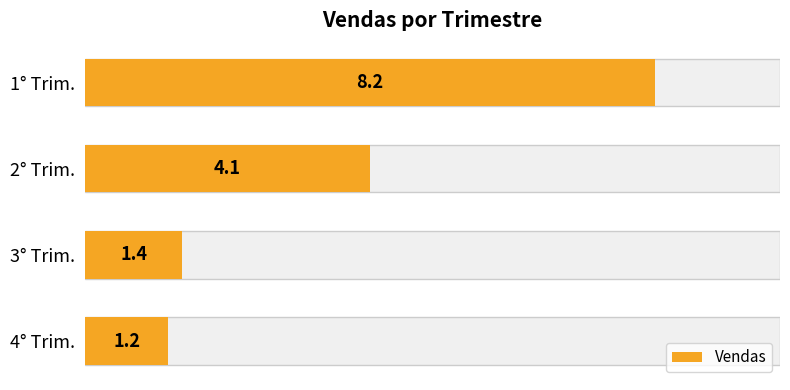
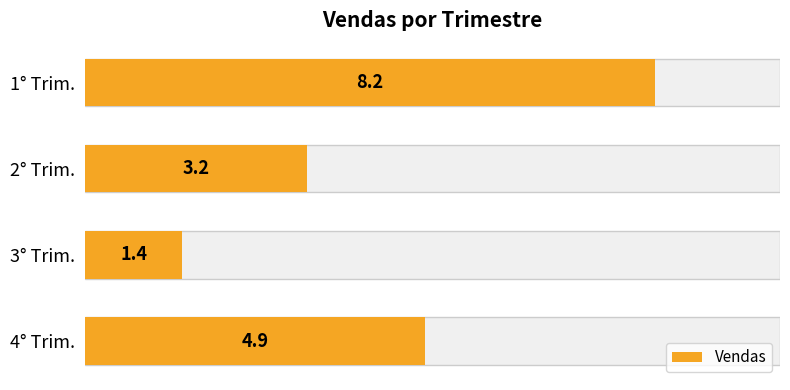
  {
    "Vendas": {
-     "2° Trim.": 4.1,
-     "4° Trim.": 1.2
+     "2° Trim.": 3.2,
+     "4° Trim.": 4.9
    }
  }
